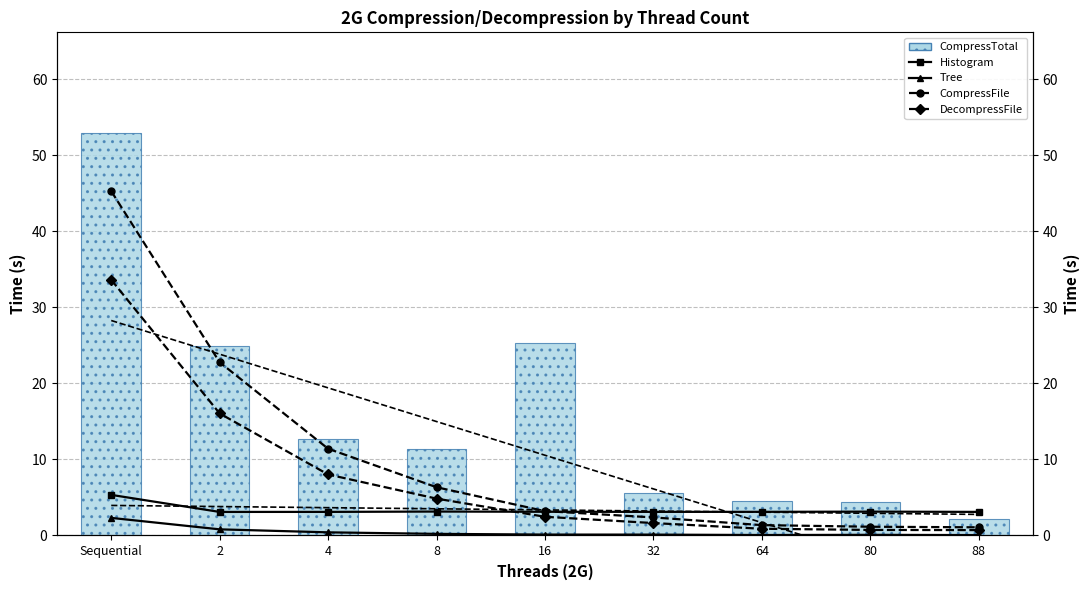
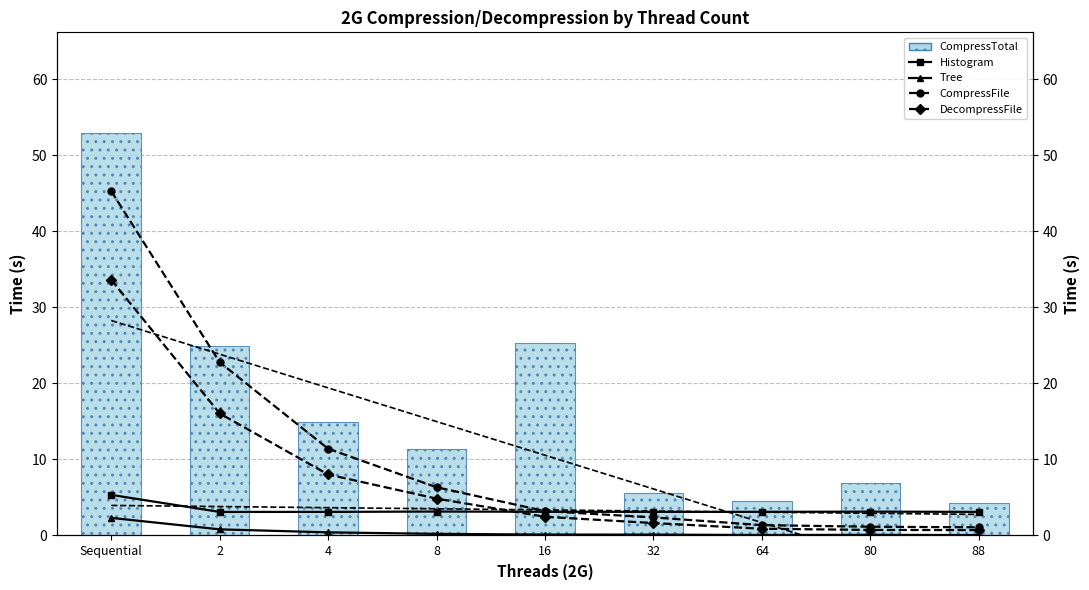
  {
    "CompressTotal": {
      "Sequential": 53,
      "2": 25,
-     "4": 13,
+     "4": 15,
      "8": 11,
      "16": 25,
      "32": 6,
      "64": 5,
-     "80": 4,
-     "88": 2
+     "80": 7,
+     "88": 4
    }
  }
